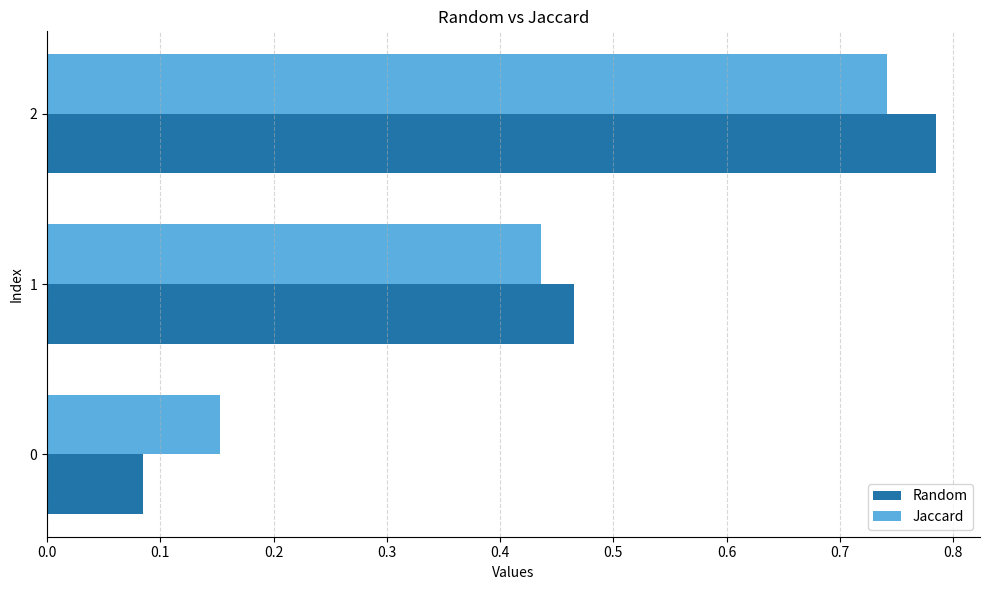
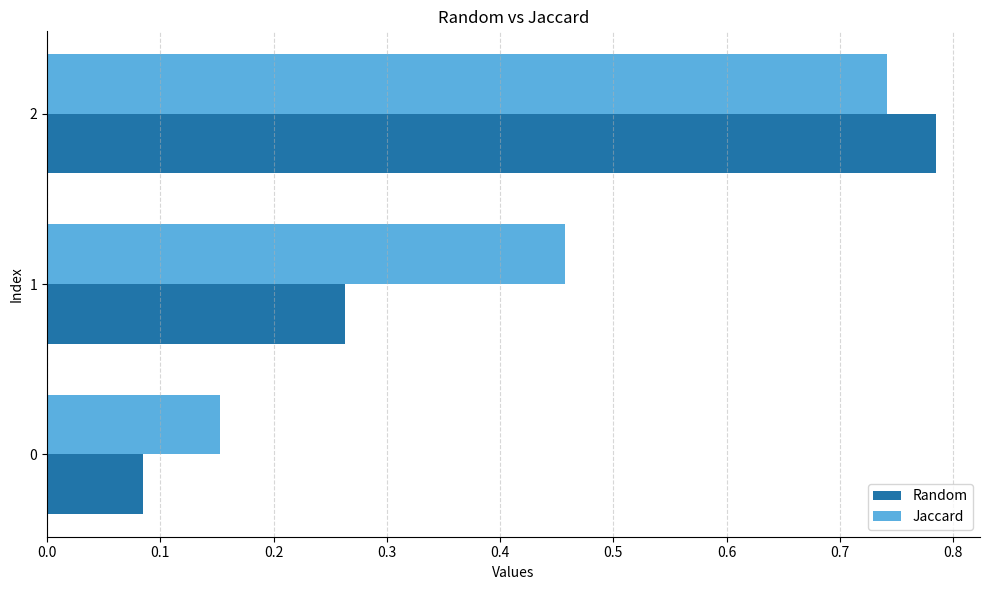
  {
    "Random": {
      "2": 0.785,
-     "1": 0.465,
+     "1": 0.264,
      "0": 0.085
    },
    "Jaccard": {
      "2": 0.742,
-     "1": 0.436,
+     "1": 0.457,
      "0": 0.153
    }
  }
